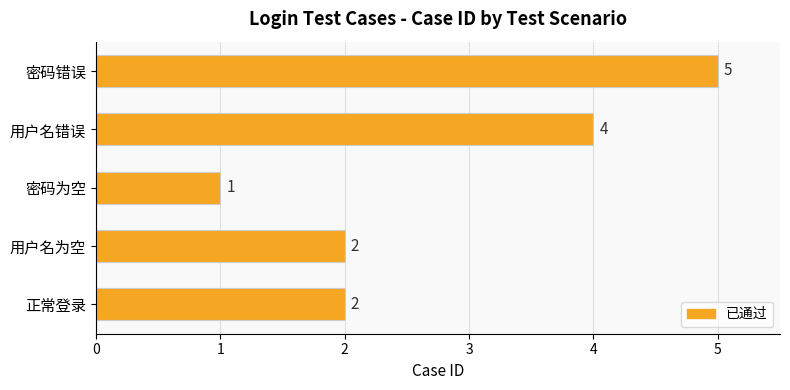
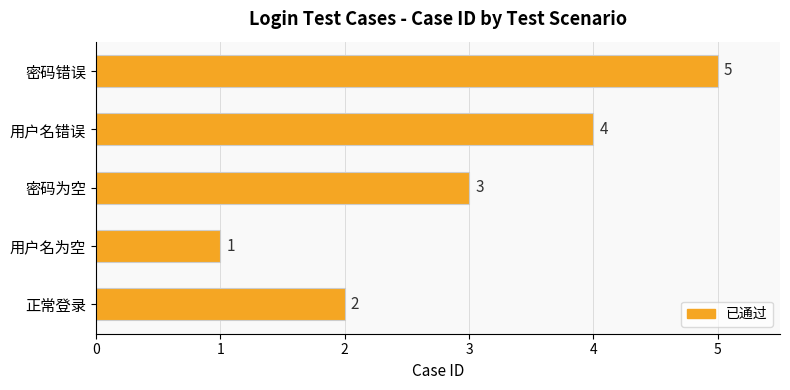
  {
    "密码错误": 5,
    "用户名错误": 4,
-   "密码为空": 1,
-   "用户名为空": 2,
+   "密码为空": 3,
+   "用户名为空": 1,
    "正常登录": 2
  }
